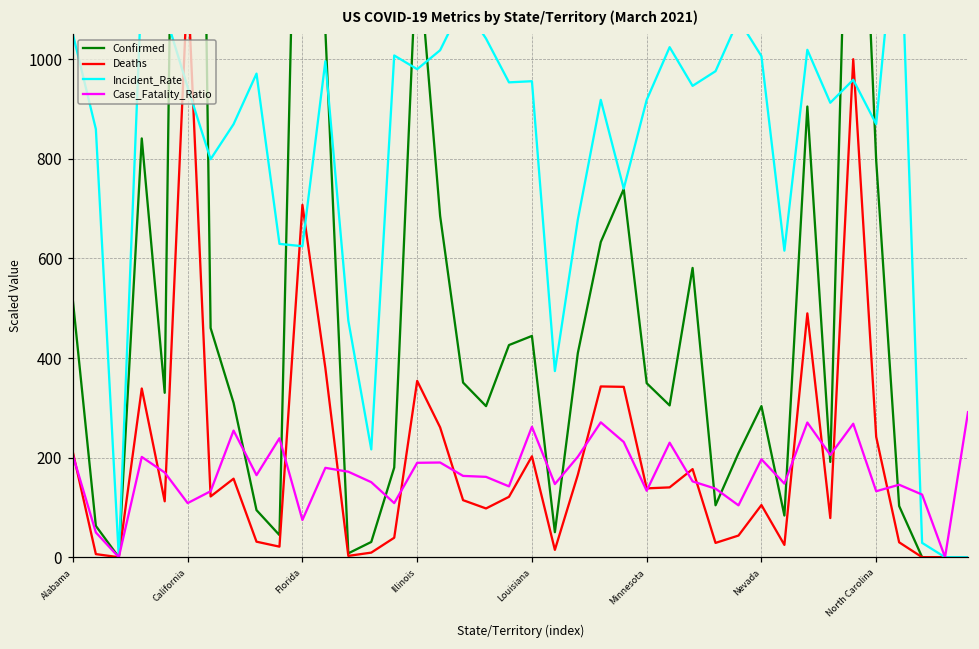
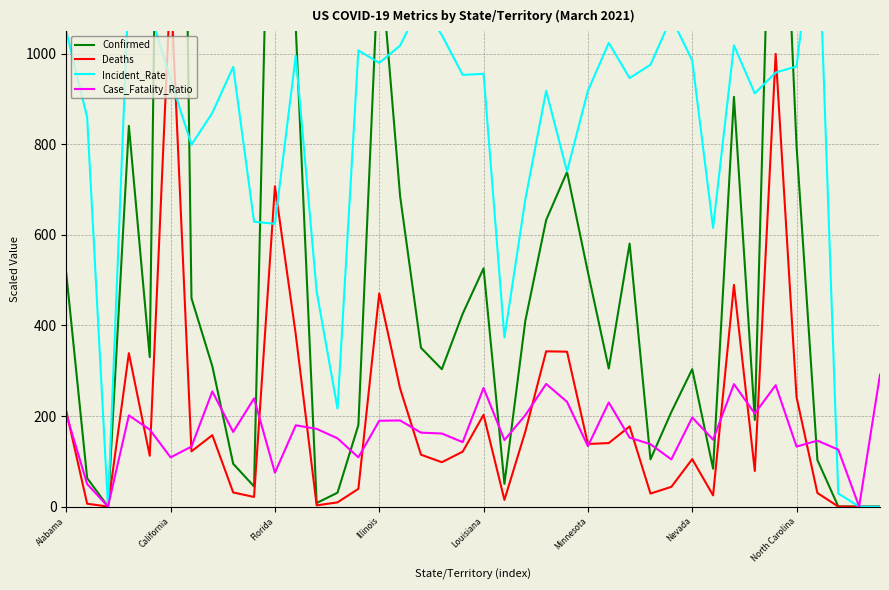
  {
    "Confirmed": {
      "Alabama": 510,
-     "Louisiana": 440,
-     "Minnesota": 350,
+     "Louisiana": 530,
+     "Minnesota": 520,
      "Nevada": 300,
      "North Carolina": 800
    },
    "Deaths": {
      "Alabama": 210,
      "Florida": 710,
-     "Illinois": 350,
+     "Illinois": 470,
      "Louisiana": 200,
      "Nevada": 100,
      "North Carolina": 240
    },
    "Incident_Rate": {
      "Alabama": 1050,
      "Florida": 620,
      "Illinois": 980,
      "Louisiana": 960,
      "Minnesota": 920,
-     "Nevada": 1010,
-     "North Carolina": 870
+     "Nevada": 990,
+     "North Carolina": 970
    },
    "Case_Fatality_Ratio": {
      "Alabama": 200,
      "California": 110,
      "Florida": 70,
      "Illinois": 190,
      "Louisiana": 260,
      "Nevada": 200,
      "North Carolina": 130
    }
  }
